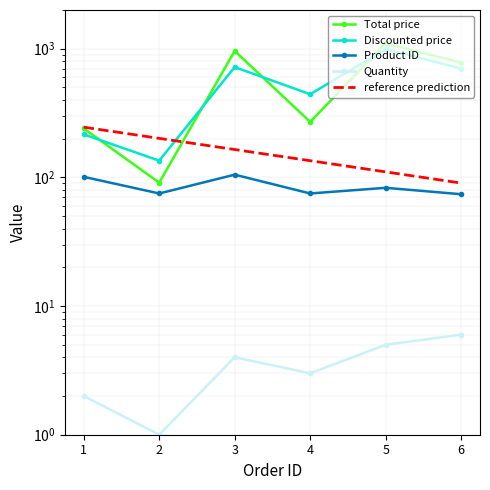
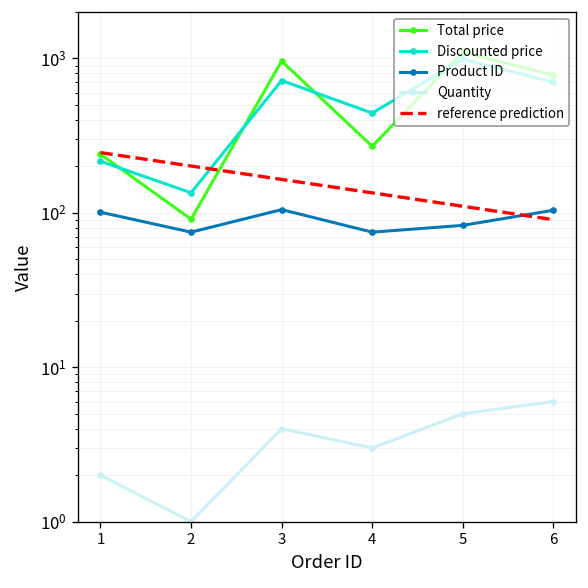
  {
    "Total price": {
      "2": 90,
      "3": 1000,
      "4": 270
    },
    "Discounted price": {
      "1": 220,
      "2": 140,
      "3": 700,
      "4": 440
    },
    "Product ID": {
      "1": 100,
      "2": 80,
      "3": 110,
      "4": 80,
      "5": 80,
-     "6": 70
+     "6": 100
    },
    "Quantity": {
      "1": 2,
      "2": 1,
      "3": 4,
      "4": 3,
      "5": 5,
      "6": 6
    },
    "reference prediction": {
      "2": 200,
      "3": 160,
      "4": 130,
      "5": 110,
      "6": 90
    }
  }
